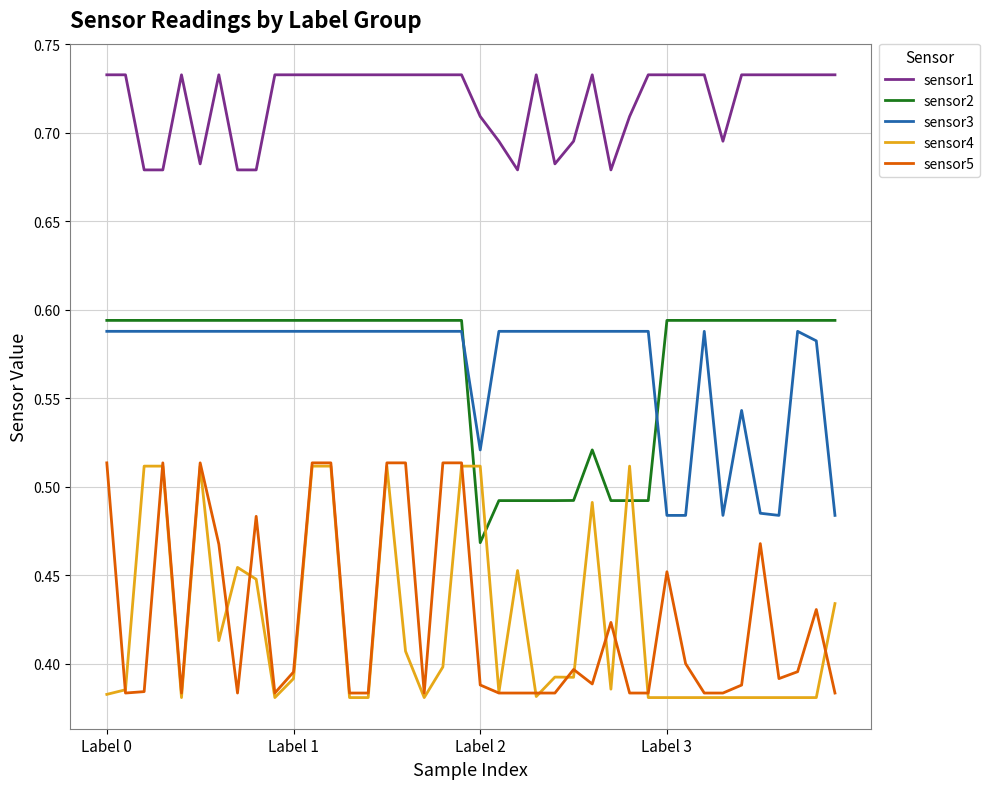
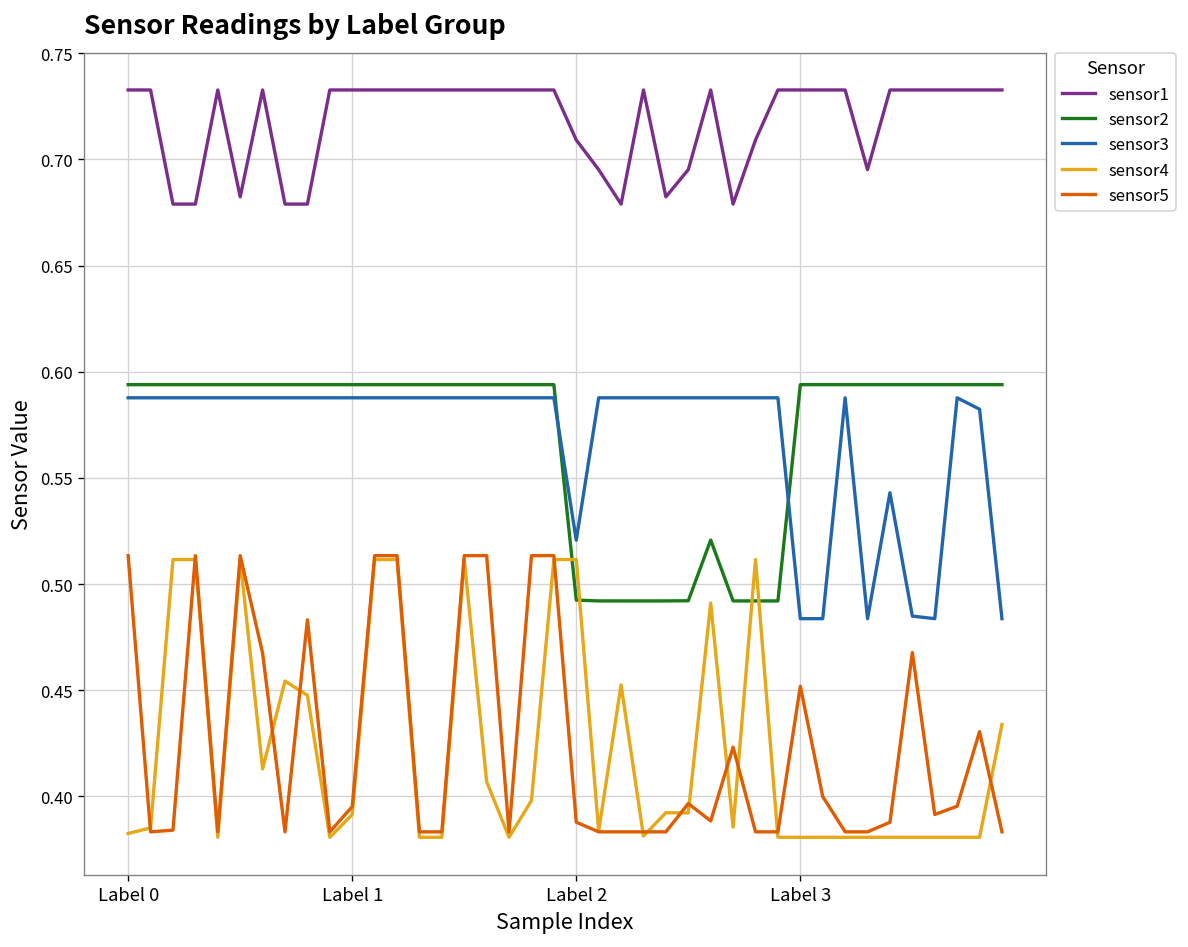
  {
    "sensor1": {
      "Label 0": 0.733,
      "Label 1": 0.733,
      "Label 2": 0.709,
      "Label 3": 0.733
    },
    "sensor2": {
      "Label 0": 0.594,
      "Label 1": 0.594,
-     "Label 2": 0.468,
+     "Label 2": 0.492,
      "Label 3": 0.594
    },
    "sensor3": {
      "Label 0": 0.588,
      "Label 1": 0.588,
      "Label 2": 0.521,
      "Label 3": 0.484
    },
    "sensor4": {
      "Label 0": 0.383,
      "Label 1": 0.391,
      "Label 2": 0.512,
      "Label 3": 0.381
    },
    "sensor5": {
      "Label 0": 0.513,
      "Label 1": 0.395,
      "Label 2": 0.388,
      "Label 3": 0.452
    }
  }
